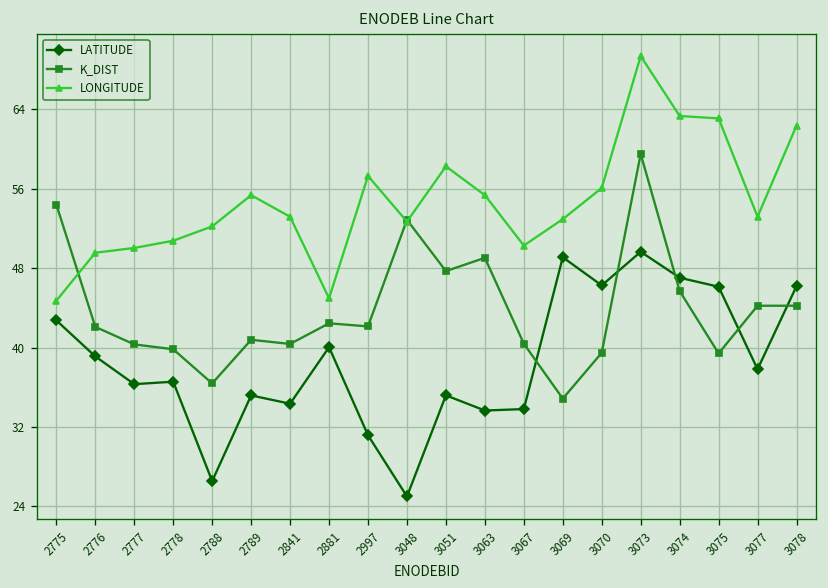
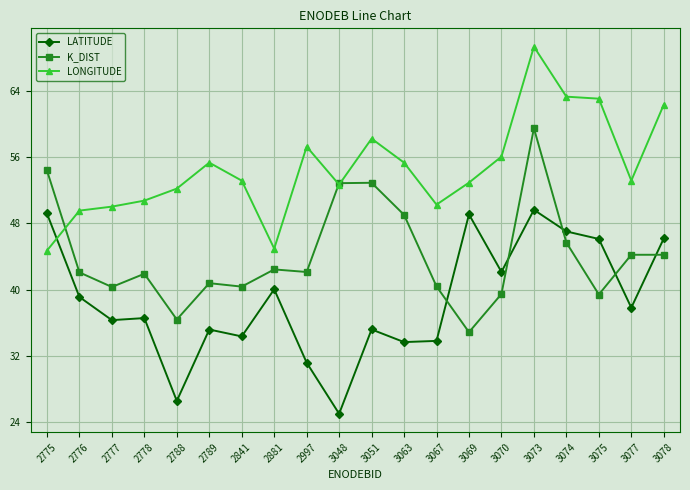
  {
    "LATITUDE": {
-     "2775": 43,
+     "2775": 49,
      "2776": 39,
      "2777": 36,
      "2778": 37,
      "2788": 27,
      "2789": 35,
      "2841": 34,
      "2881": 40,
      "2997": 31,
      "3048": 25,
      "3051": 35,
      "3063": 34,
      "3067": 34,
      "3069": 49,
-     "3070": 46,
+     "3070": 42,
      "3073": 50,
      "3074": 47,
      "3075": 46,
      "3077": 38,
      "3078": 46
    },
    "K_DIST": {
      "2775": 54,
      "2776": 42,
      "2777": 40,
-     "2778": 40,
+     "2778": 42,
      "2788": 36,
      "2789": 41,
      "2841": 40,
      "2881": 42,
      "2997": 42,
-     "3051": 48,
+     "3051": 53,
      "3063": 49,
      "3067": 40,
      "3069": 35,
      "3070": 39,
      "3073": 60,
      "3074": 46,
      "3075": 39,
      "3077": 44,
      "3078": 44
    },
    "LONGITUDE": {
      "2775": 45,
      "2776": 50,
      "2777": 50,
      "2778": 51,
      "2788": 52,
      "2789": 55,
      "2841": 53,
      "2881": 45,
      "2997": 57,
      "3051": 58,
      "3063": 55,
      "3067": 50,
      "3069": 53,
      "3070": 56,
      "3073": 69,
      "3074": 63,
      "3075": 63,
      "3077": 53,
      "3078": 62
    }
  }
